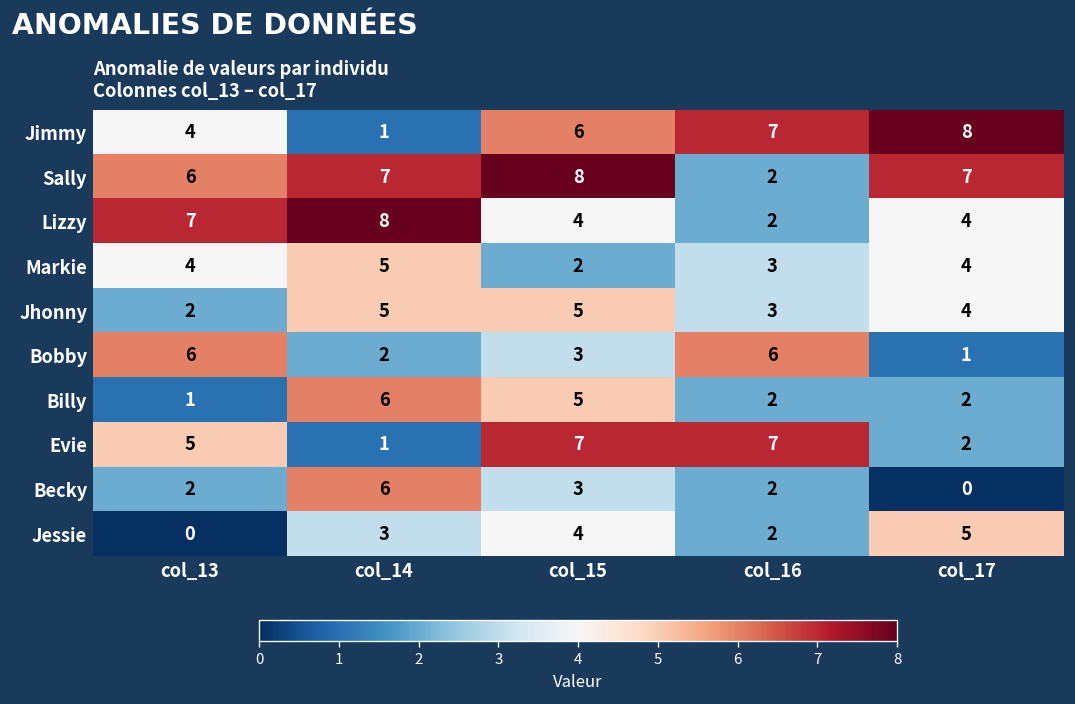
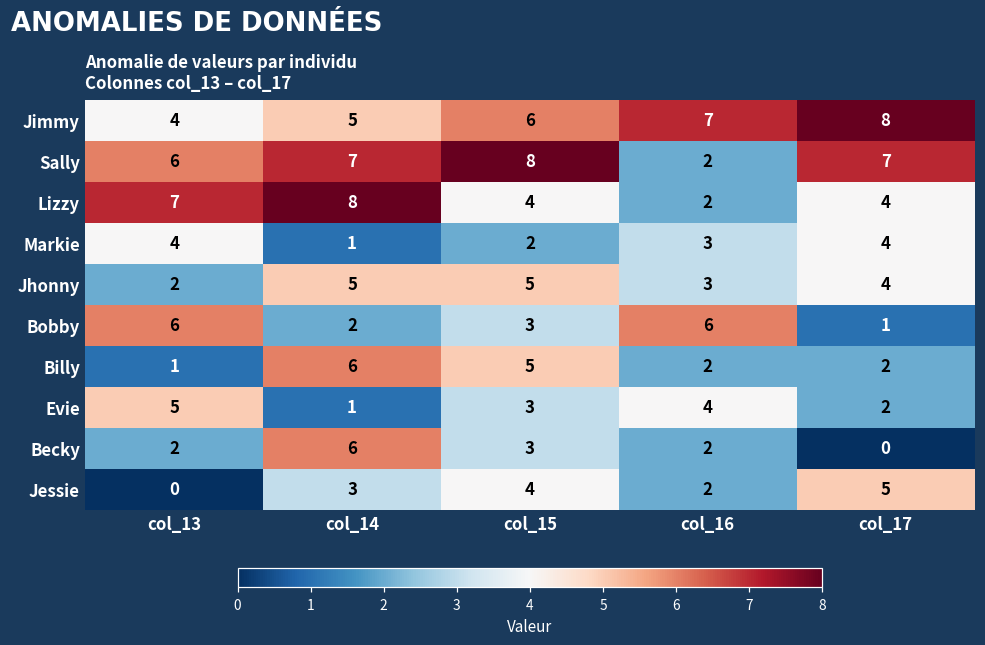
  {
    "Jimmy": {
      "col_13": 4,
-     "col_14": 1,
+     "col_14": 5,
      "col_15": 6,
      "col_16": 7,
      "col_17": 8
    },
    "Sally": {
      "col_13": 6,
      "col_14": 7,
      "col_15": 8,
      "col_16": 2,
      "col_17": 7
    },
    "Lizzy": {
      "col_13": 7,
      "col_14": 8,
      "col_15": 4,
      "col_16": 2,
      "col_17": 4
    },
    "Markie": {
      "col_13": 4,
-     "col_14": 5,
+     "col_14": 1,
      "col_15": 2,
      "col_16": 3,
      "col_17": 4
    },
    "Jhonny": {
      "col_13": 2,
      "col_14": 5,
      "col_15": 5,
      "col_16": 3,
      "col_17": 4
    },
    "Bobby": {
      "col_13": 6,
      "col_14": 2,
      "col_15": 3,
      "col_16": 6,
      "col_17": 1
    },
    "Billy": {
      "col_13": 1,
      "col_14": 6,
      "col_15": 5,
      "col_16": 2,
      "col_17": 2
    },
    "Evie": {
      "col_13": 5,
      "col_14": 1,
-     "col_15": 7,
-     "col_16": 7,
+     "col_15": 3,
+     "col_16": 4,
      "col_17": 2
    },
    "Becky": {
      "col_13": 2,
      "col_14": 6,
      "col_15": 3,
      "col_16": 2,
      "col_17": 0
    },
    "Jessie": {
      "col_13": 0,
      "col_14": 3,
      "col_15": 4,
      "col_16": 2,
      "col_17": 5
    }
  }
